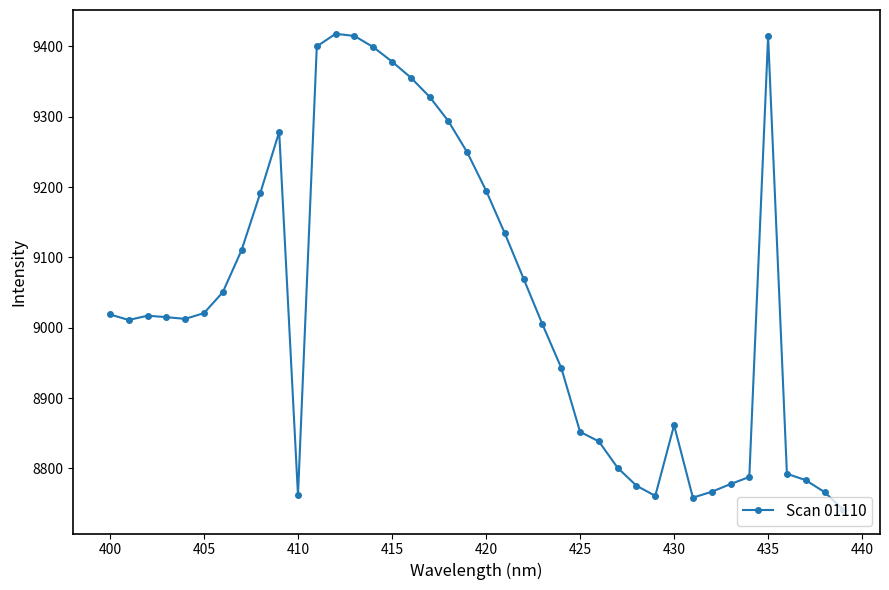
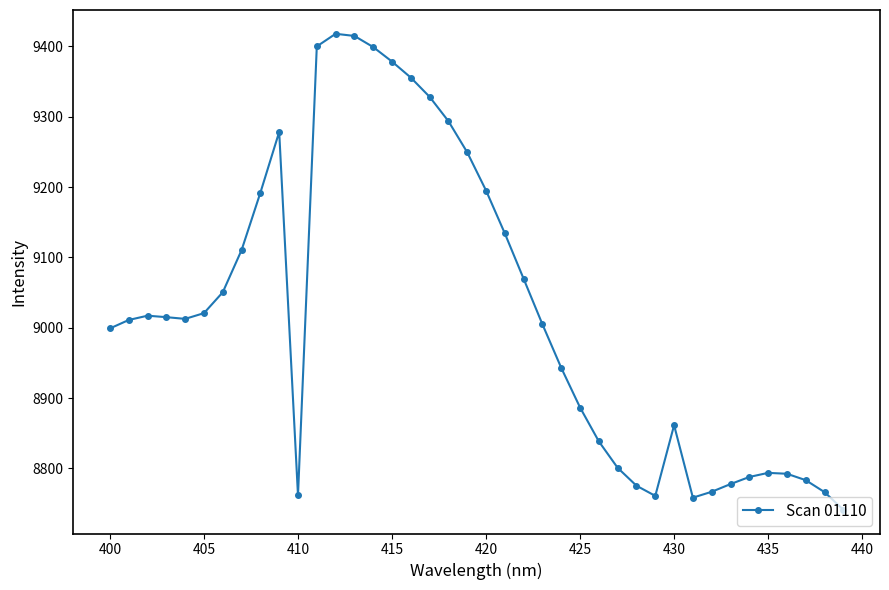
  {
-   "400": 9020,
+   "400": 9000,
    "405": 9020,
    "410": 8760,
    "415": 9380,
    "420": 9200,
-   "425": 8850,
+   "425": 8890,
    "430": 8860,
-   "435": 9410
+   "435": 8790
  }
